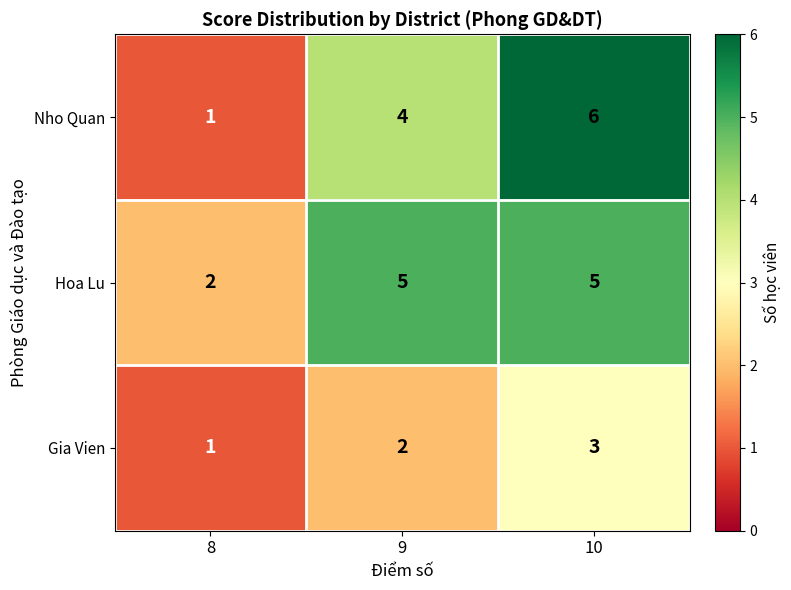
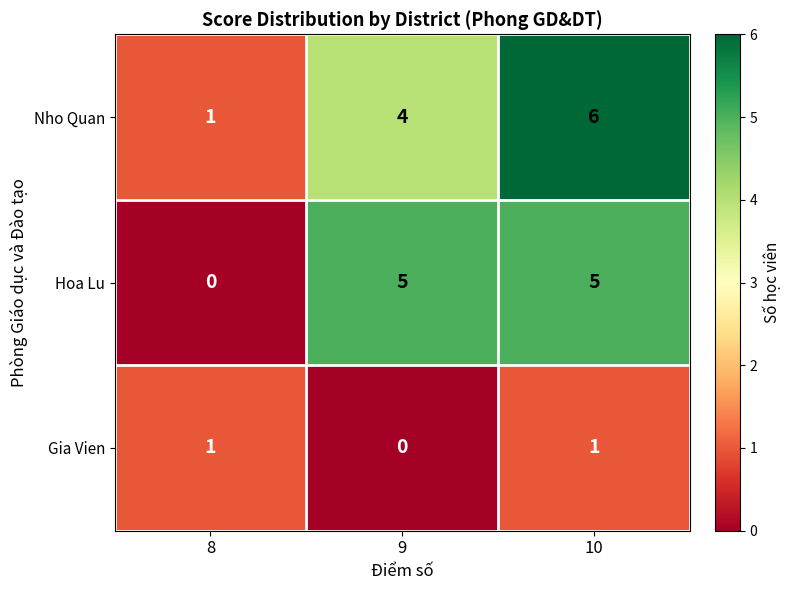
  {
    "Nho Quan": {
      "8": 1,
      "9": 4,
      "10": 6
    },
    "Hoa Lu": {
-     "8": 2,
+     "8": 0,
      "9": 5,
      "10": 5
    },
    "Gia Vien": {
      "8": 1,
-     "9": 2,
-     "10": 3
+     "9": 0,
+     "10": 1
    }
  }
